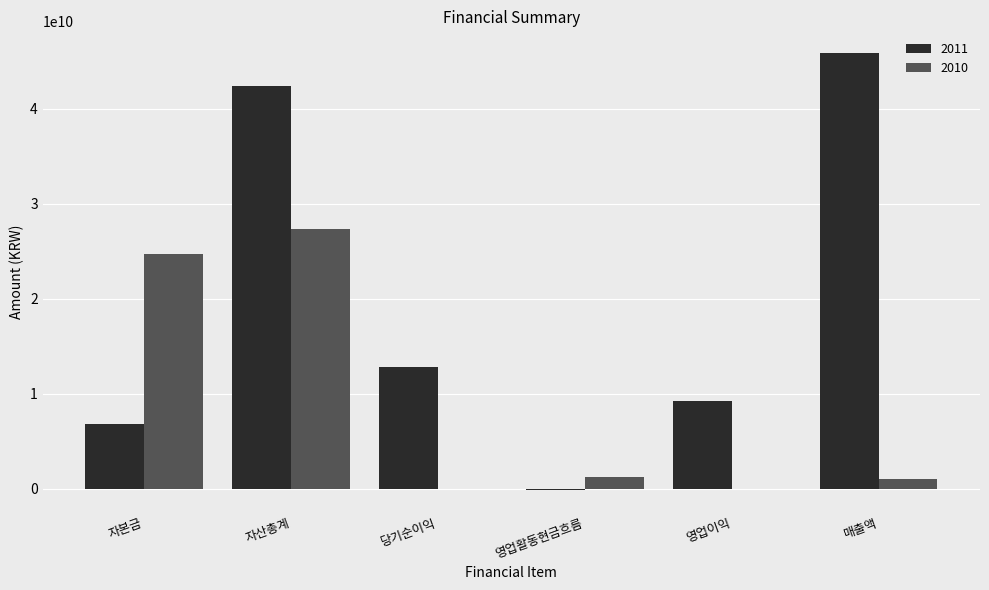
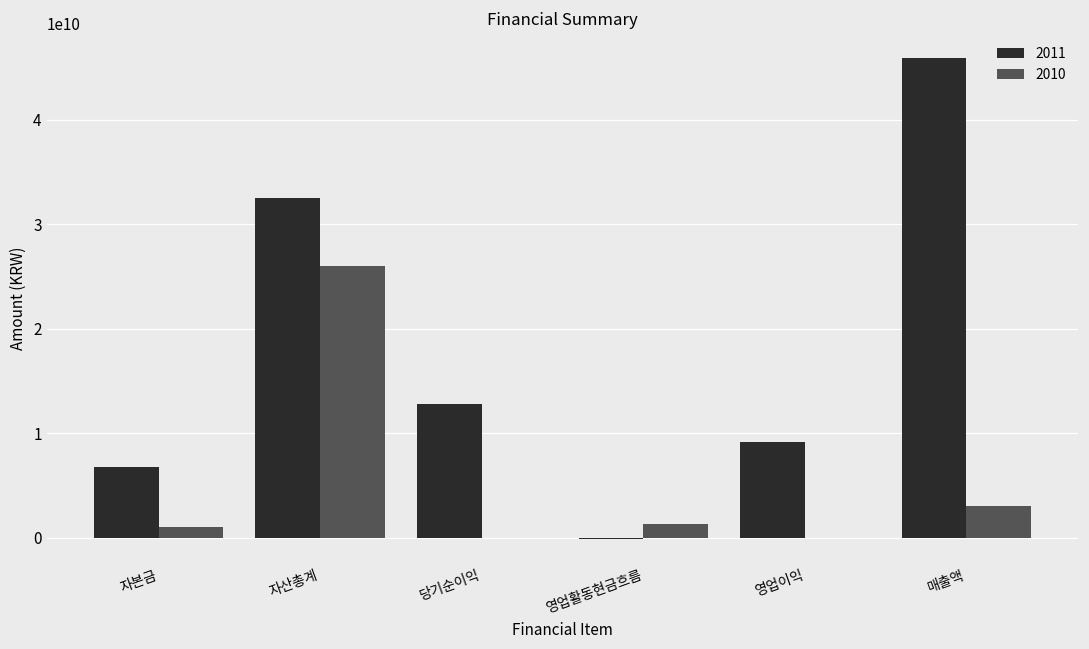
  {
    "2011": {
      "자본금": 7000000000,
-     "자산총계": 42000000000,
+     "자산총계": 33000000000,
      "당기순이익": 13000000000,
      "영업이익": 9000000000,
      "매출액": 46000000000
    },
    "2010": {
-     "자본금": 25000000000,
-     "자산총계": 27000000000,
+     "자본금": 1000000000,
+     "자산총계": 26000000000,
      "영업활동현금흐름": 1000000000,
-     "매출액": 1000000000
+     "매출액": 3000000000
    }
  }
